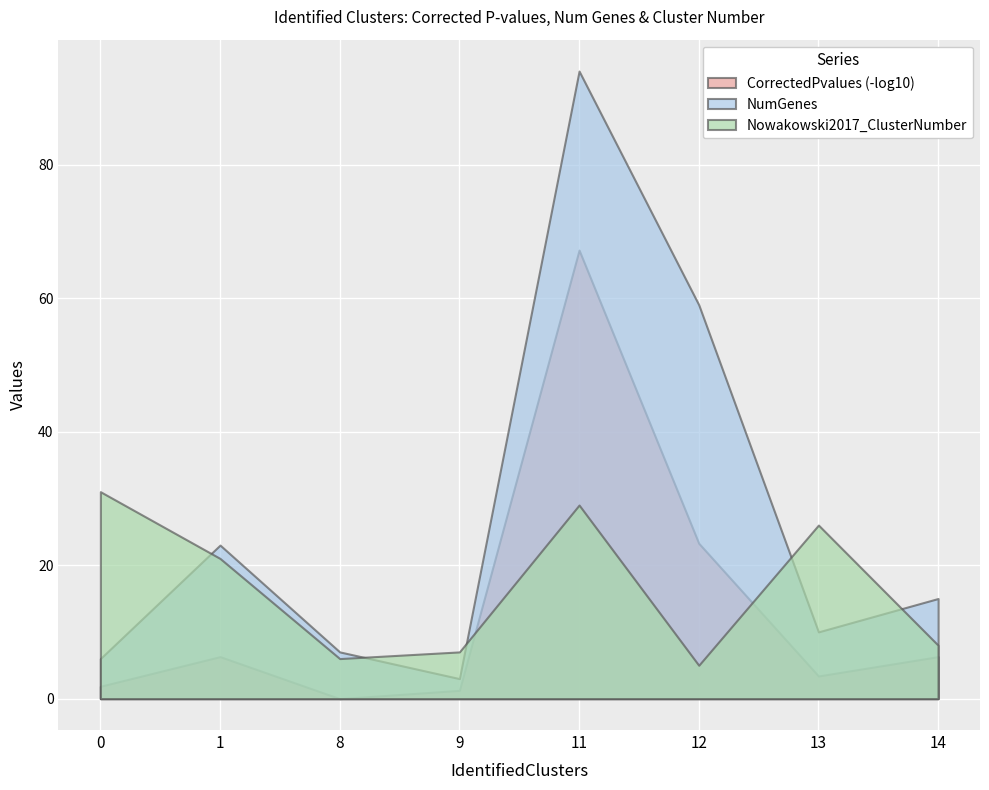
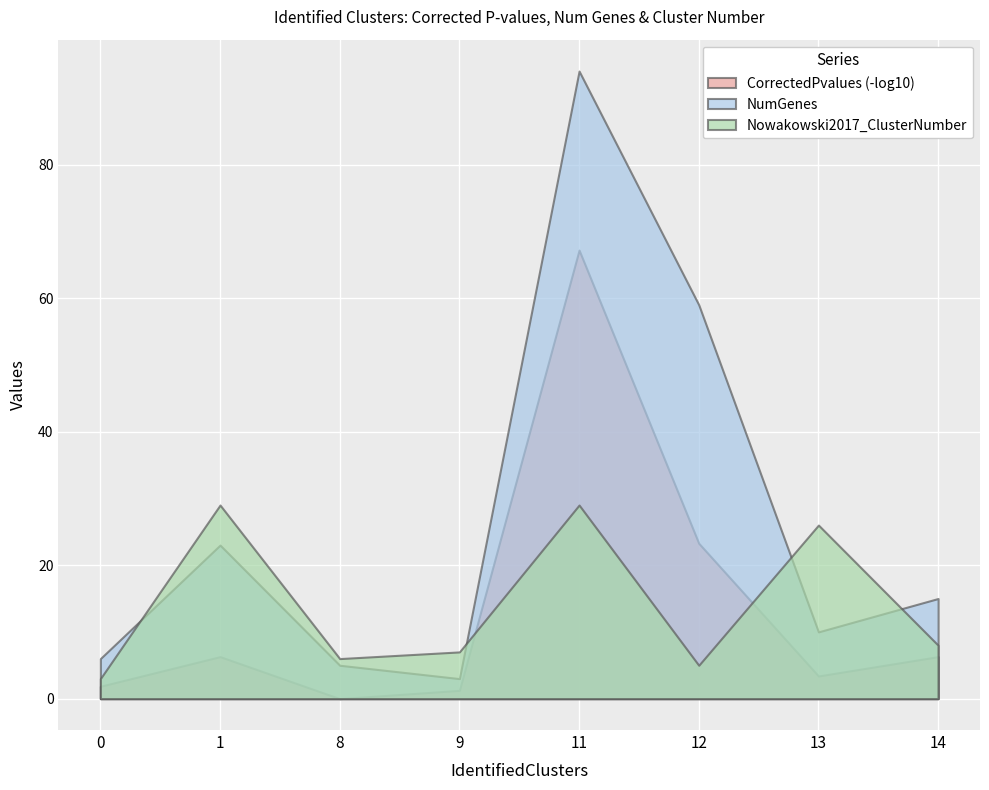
  {
    "CorrectedPvalues (-log10)": {
      "0": 2,
      "1": 6,
      "8": 0,
      "9": 1,
      "11": 67,
      "12": 23,
      "13": 3,
      "14": 6
    },
    "NumGenes": {
      "0": 6,
      "1": 23,
-     "8": 7,
+     "8": 5,
      "9": 3,
      "11": 94,
      "12": 59,
      "13": 10,
      "14": 15
    },
    "Nowakowski2017_ClusterNumber": {
-     "0": 31,
-     "1": 21,
+     "0": 3,
+     "1": 29,
      "8": 6,
      "9": 7,
      "11": 29,
      "12": 5,
      "13": 26,
      "14": 8
    }
  }
